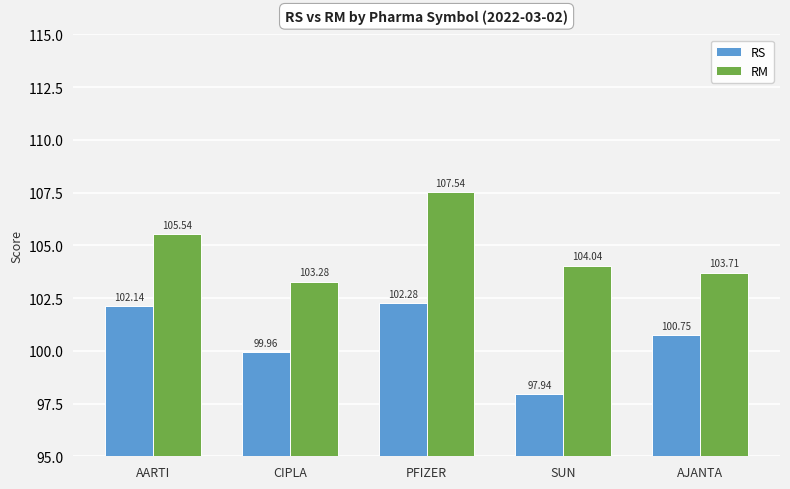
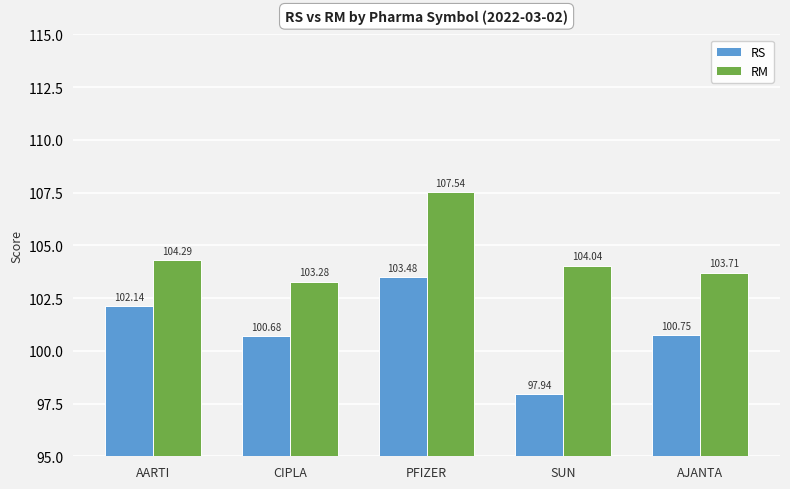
  {
    "RS": {
      "AARTI": 102.14,
-     "CIPLA": 99.96,
-     "PFIZER": 102.28,
+     "CIPLA": 100.68,
+     "PFIZER": 103.48,
      "SUN": 97.94,
      "AJANTA": 100.75
    },
    "RM": {
-     "AARTI": 105.54,
+     "AARTI": 104.29,
      "CIPLA": 103.28,
      "PFIZER": 107.54,
      "SUN": 104.04,
      "AJANTA": 103.71
    }
  }
